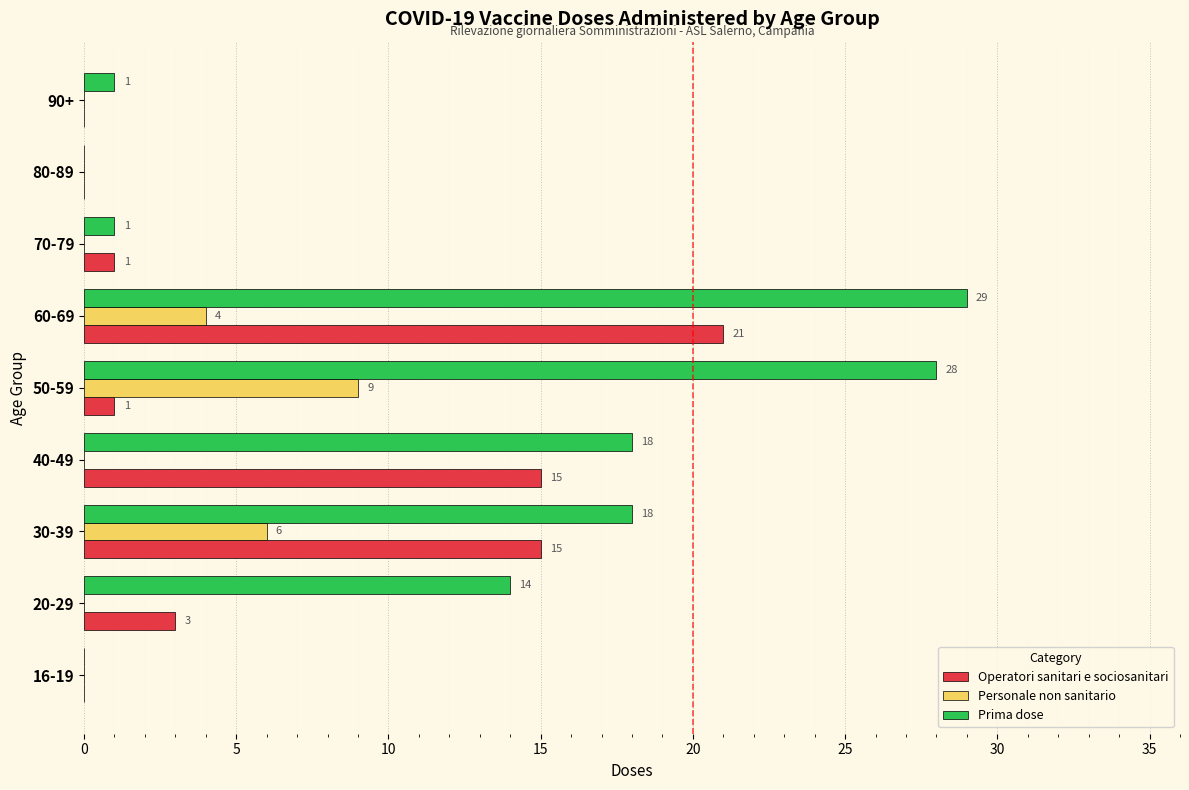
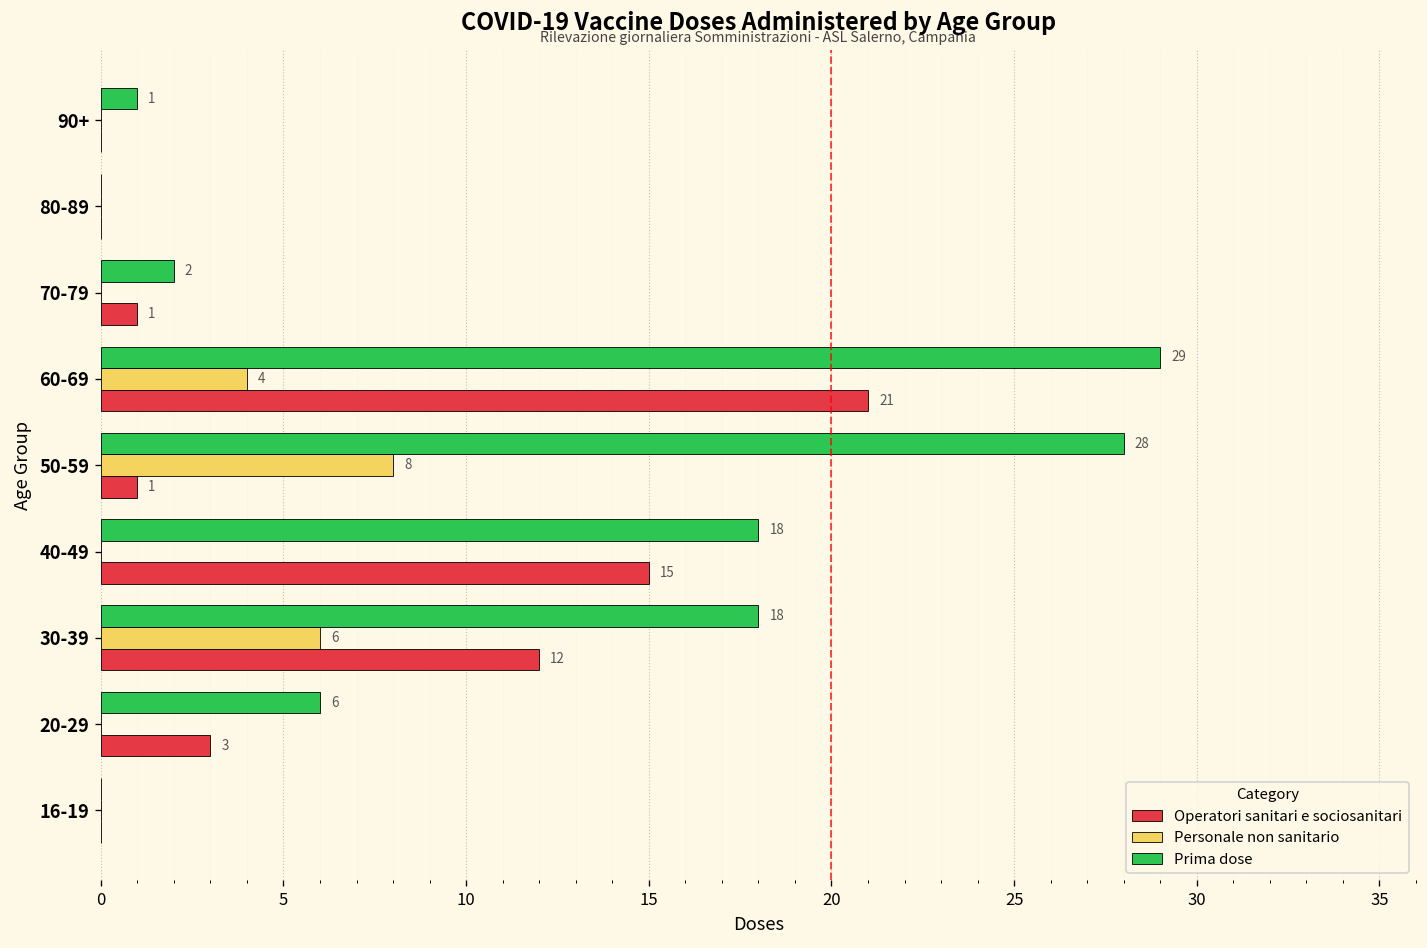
  {
    "Operatori sanitari e sociosanitari": {
      "70-79": 1,
      "60-69": 21,
      "50-59": 1,
      "40-49": 15,
-     "30-39": 15,
+     "30-39": 12,
      "20-29": 3
    },
    "Personale non sanitario": {
      "60-69": 4,
-     "50-59": 9,
+     "50-59": 8,
      "30-39": 6
    },
    "Prima dose": {
      "90+": 1,
-     "70-79": 1,
+     "70-79": 2,
      "60-69": 29,
      "50-59": 28,
      "40-49": 18,
      "30-39": 18,
-     "20-29": 14
+     "20-29": 6
    }
  }
